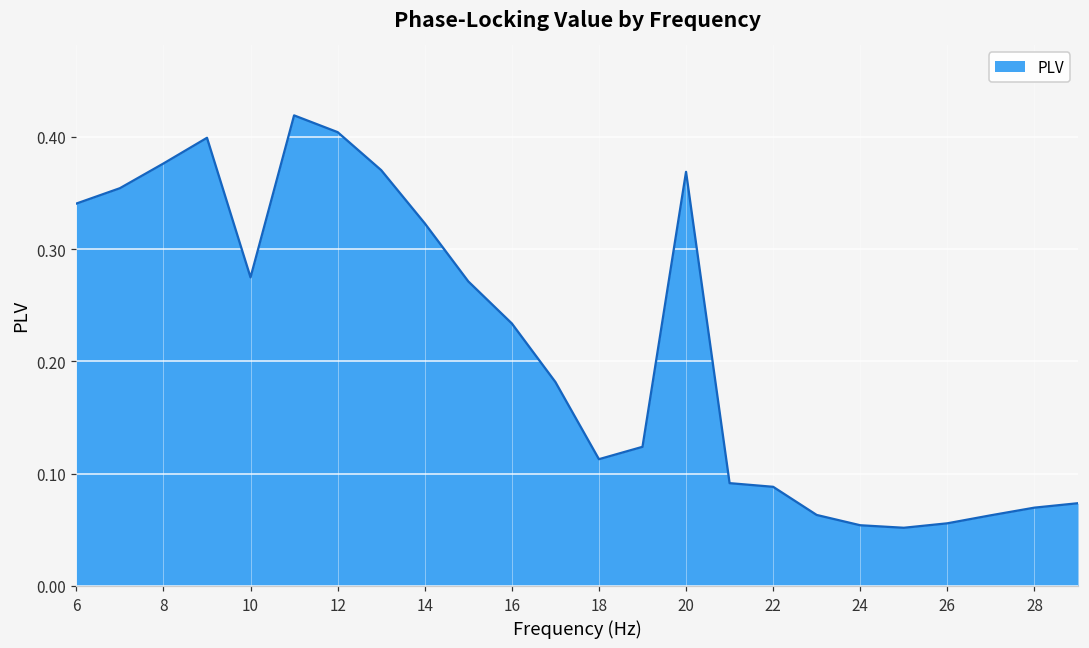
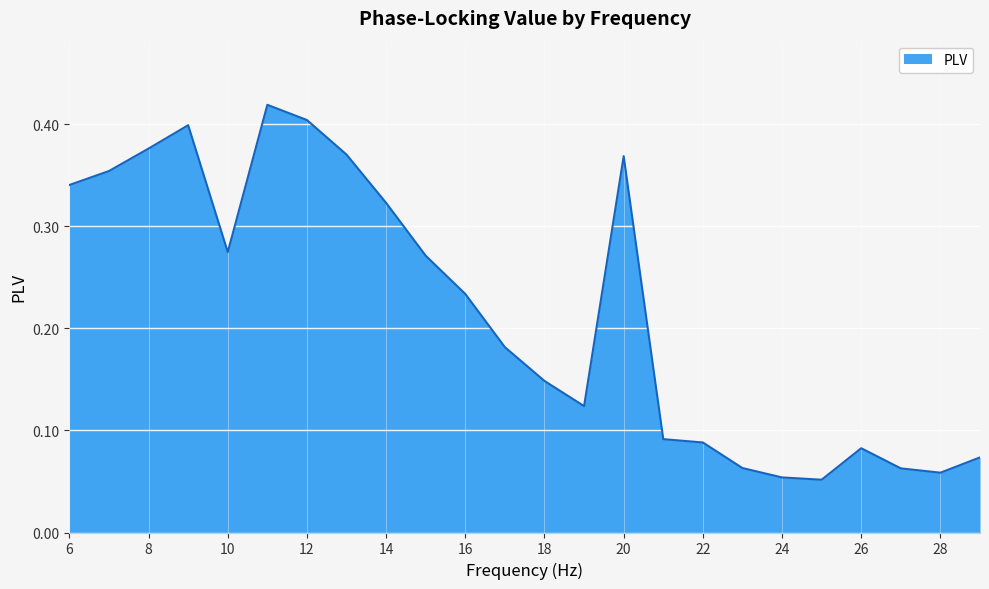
  {
    "6": 0.340,
    "8": 0.376,
    "10": 0.275,
    "12": 0.404,
    "14": 0.323,
    "16": 0.234,
-   "18": 0.113,
+   "18": 0.148,
    "20": 0.369,
    "22": 0.088,
    "24": 0.054,
-   "26": 0.056,
-   "28": 0.070
+   "26": 0.083,
+   "28": 0.059
  }
